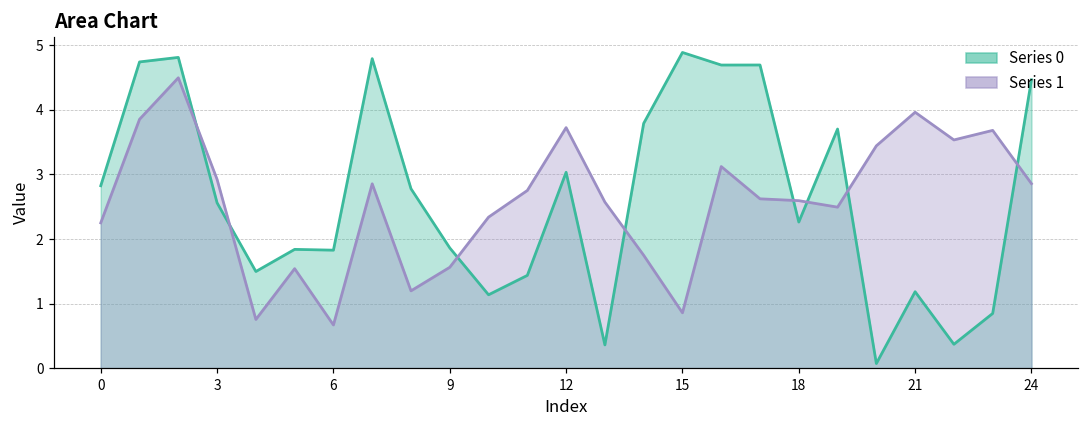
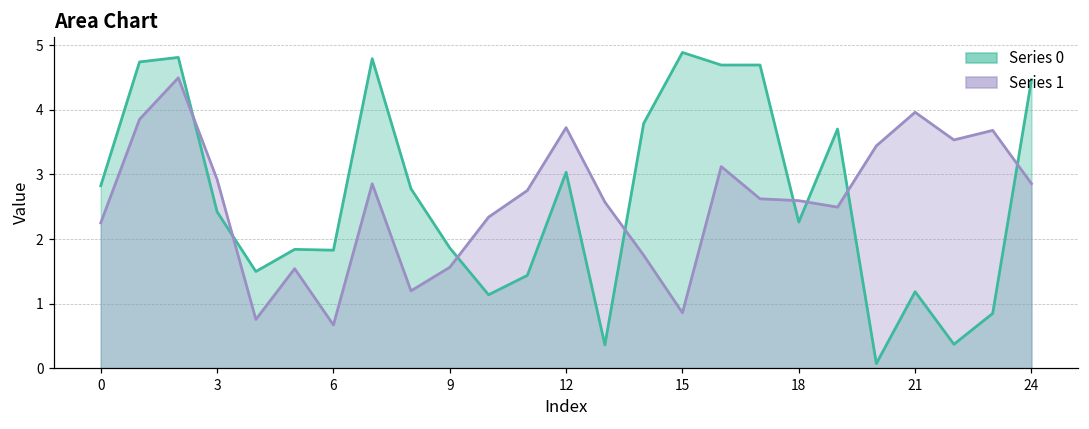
  {
    "Series 0": {
      "0": 2.8,
-     "3": 2.6,
+     "3": 2.4,
      "6": 1.8,
      "9": 1.9,
      "12": 3.0,
      "15": 4.9,
      "18": 2.3,
      "21": 1.2,
      "24": 4.5
    },
    "Series 1": {
      "0": 2.3,
      "3": 2.9,
      "6": 0.7,
      "9": 1.6,
      "12": 3.7,
      "15": 0.9,
      "18": 2.6,
      "21": 4.0,
      "24": 2.9
    }
  }
